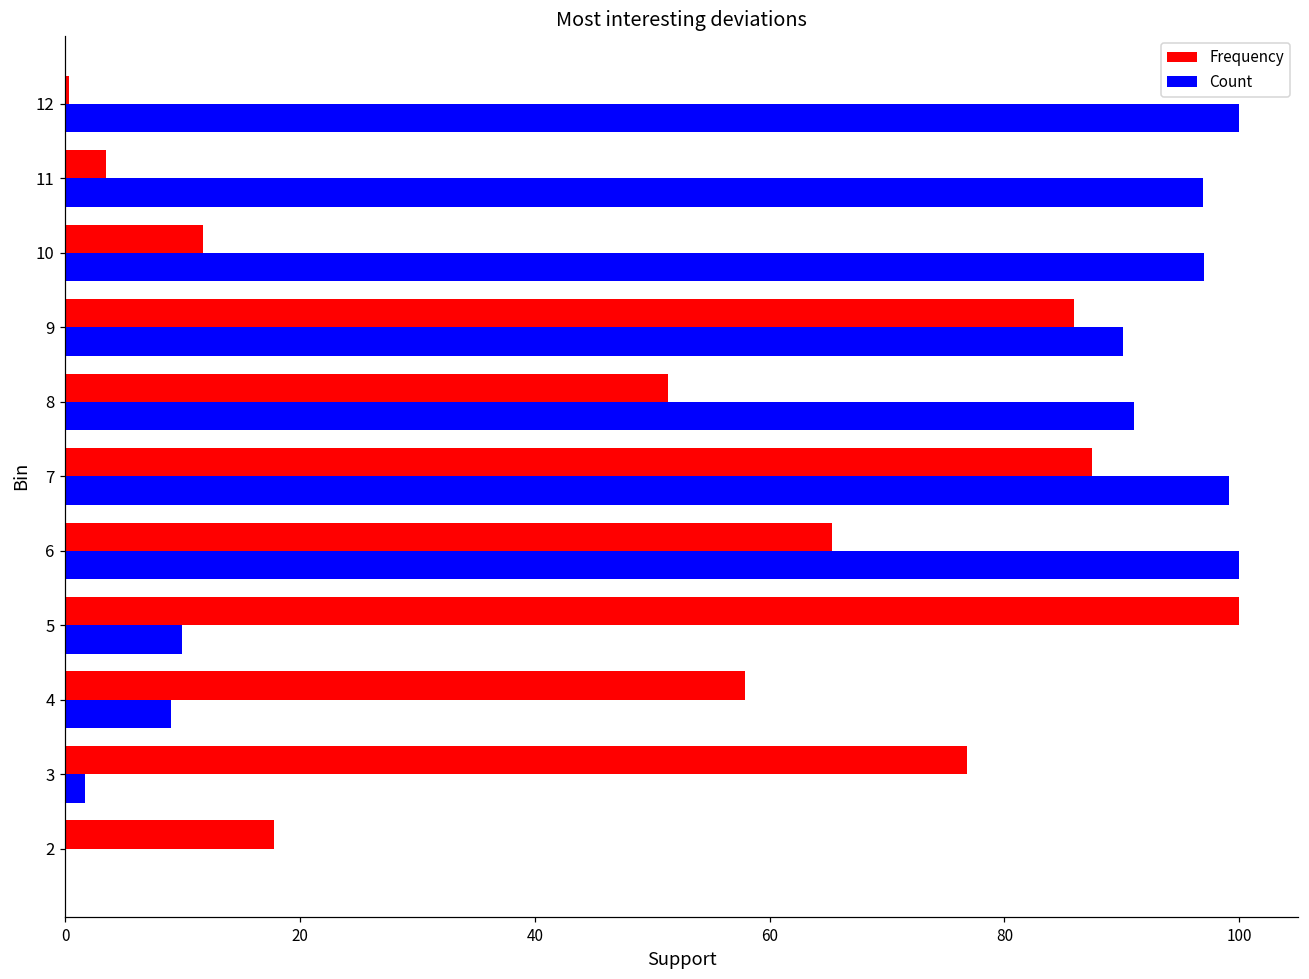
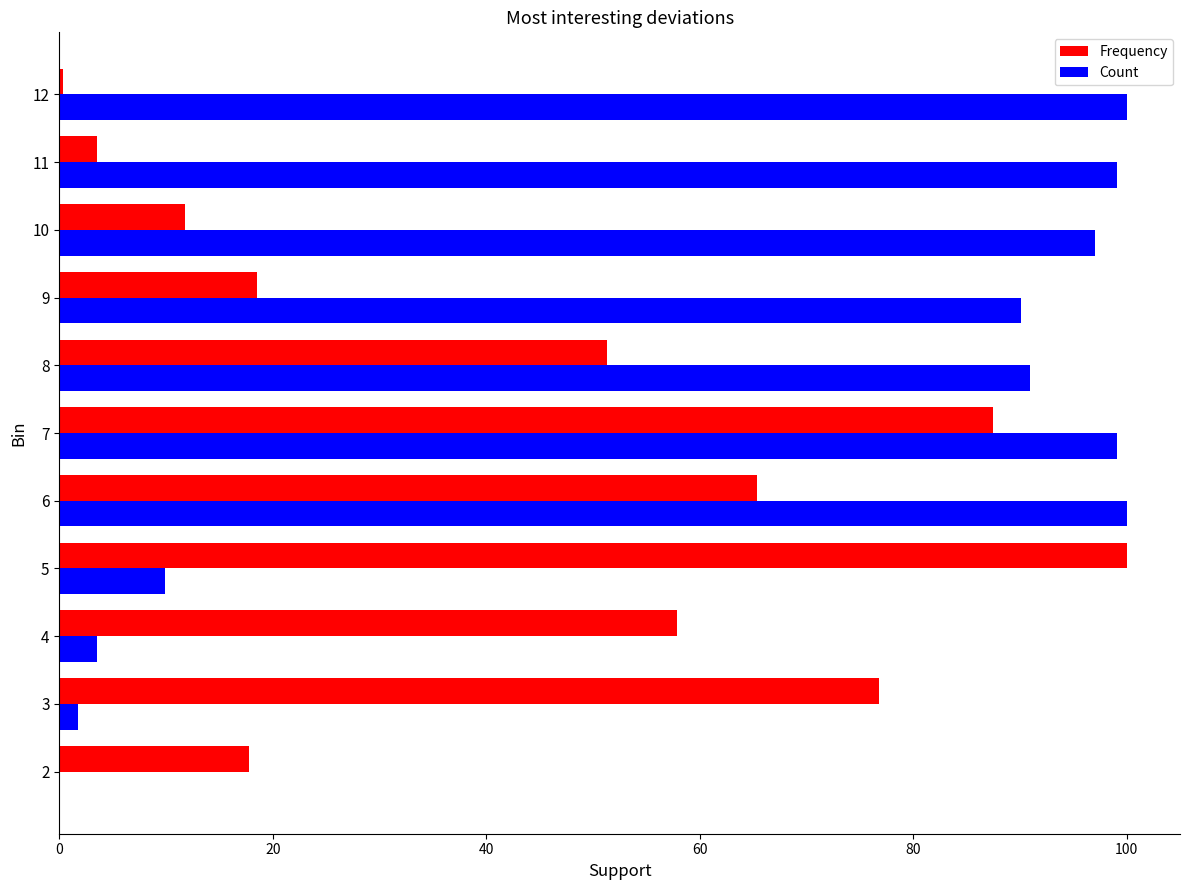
  {
    "Frequency": {
      "12": 0.3,
      "11": 3.5,
      "10": 11.8,
-     "9": 85.9,
+     "9": 18.6,
      "8": 51.3,
      "7": 87.4,
      "6": 65.3,
      "5": 100.0,
      "4": 57.9,
      "3": 76.8,
      "2": 17.8
    },
    "Count": {
      "12": 100.0,
-     "11": 96.9,
+     "11": 99.1,
      "10": 97.0,
      "9": 90.1,
      "8": 91.0,
      "7": 99.1,
      "6": 100.0,
      "5": 9.9,
-     "4": 9.0,
+     "4": 3.5,
      "3": 1.7,
      "2": 0.0
    }
  }
